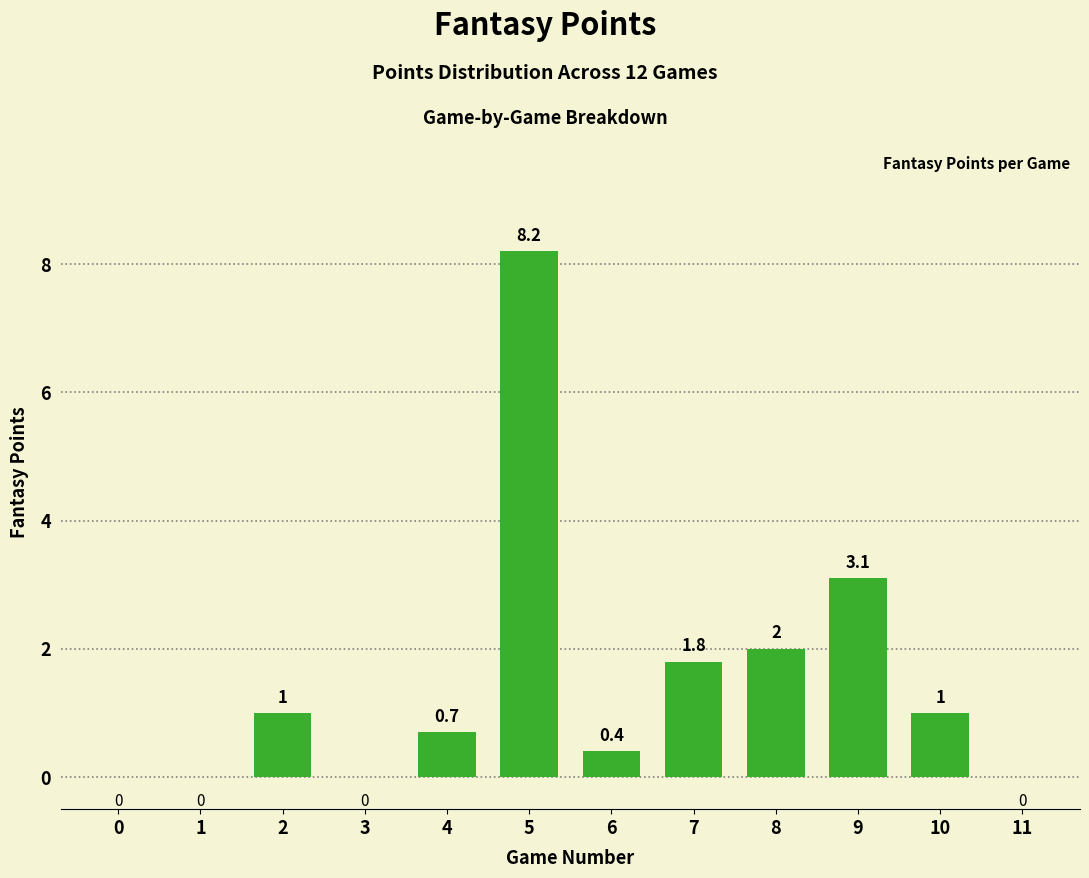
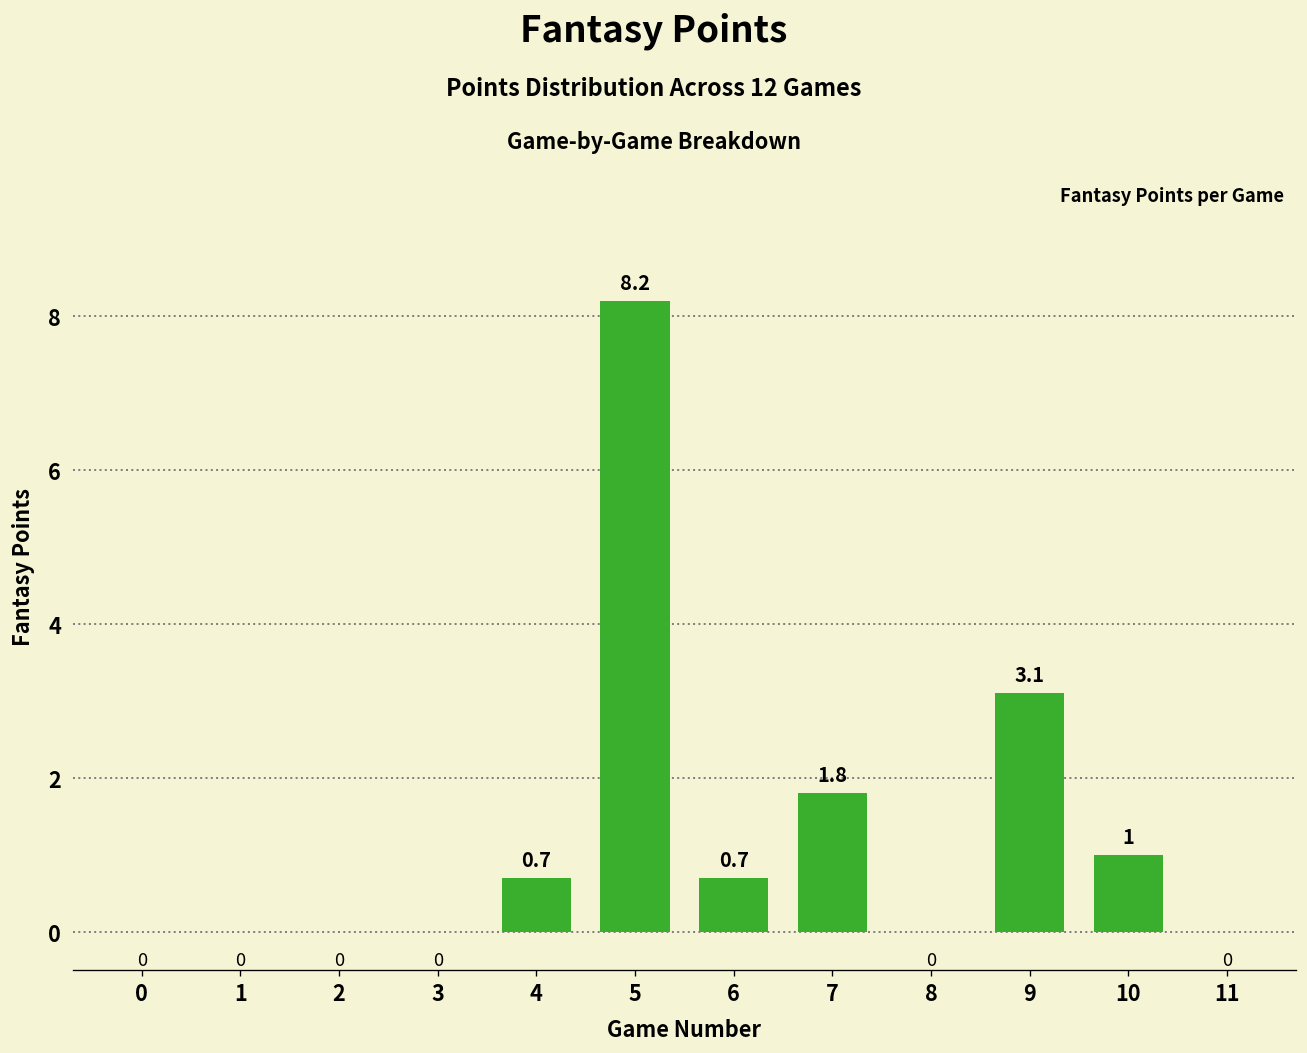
  {
    "0": 0,
    "1": 0,
-   "2": 1,
+   "2": 0,
    "3": 0,
    "4": 0.7,
    "5": 8.2,
-   "6": 0.4,
+   "6": 0.7,
    "7": 1.8,
-   "8": 2,
+   "8": 0,
    "9": 3.1,
    "10": 1,
    "11": 0
  }
